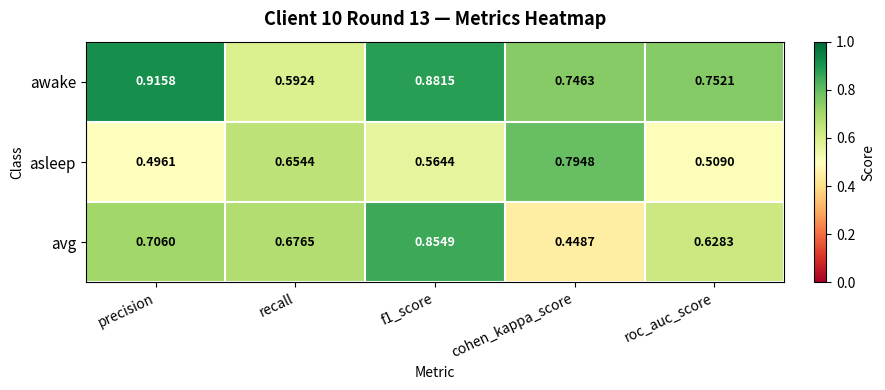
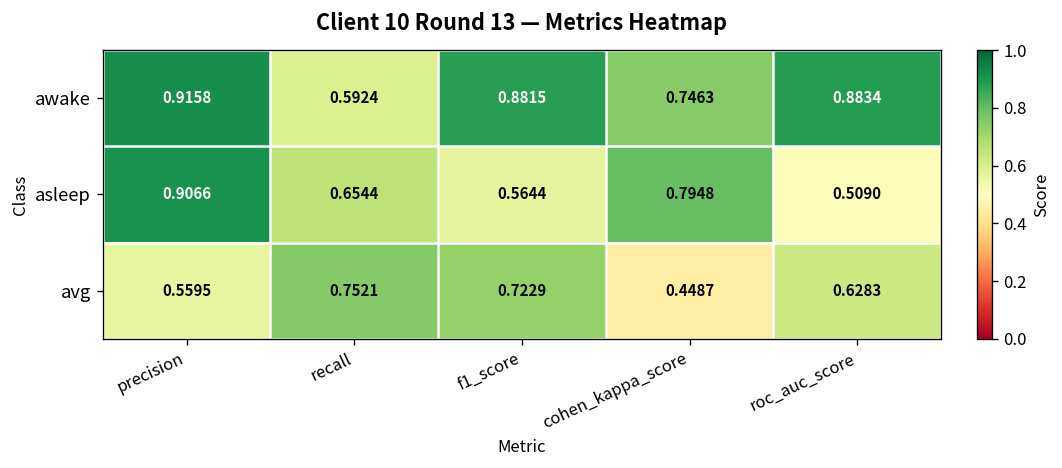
  {
    "awake": {
      "precision": 0.9158,
      "recall": 0.5924,
      "f1_score": 0.8815,
      "cohen_kappa_score": 0.7463,
-     "roc_auc_score": 0.7521
+     "roc_auc_score": 0.8834
    },
    "asleep": {
-     "precision": 0.4961,
+     "precision": 0.9066,
      "recall": 0.6544,
      "f1_score": 0.5644,
      "cohen_kappa_score": 0.7948,
      "roc_auc_score": 0.5090
    },
    "avg": {
-     "precision": 0.7060,
-     "recall": 0.6765,
-     "f1_score": 0.8549,
+     "precision": 0.5595,
+     "recall": 0.7521,
+     "f1_score": 0.7229,
      "cohen_kappa_score": 0.4487,
      "roc_auc_score": 0.6283
    }
  }
